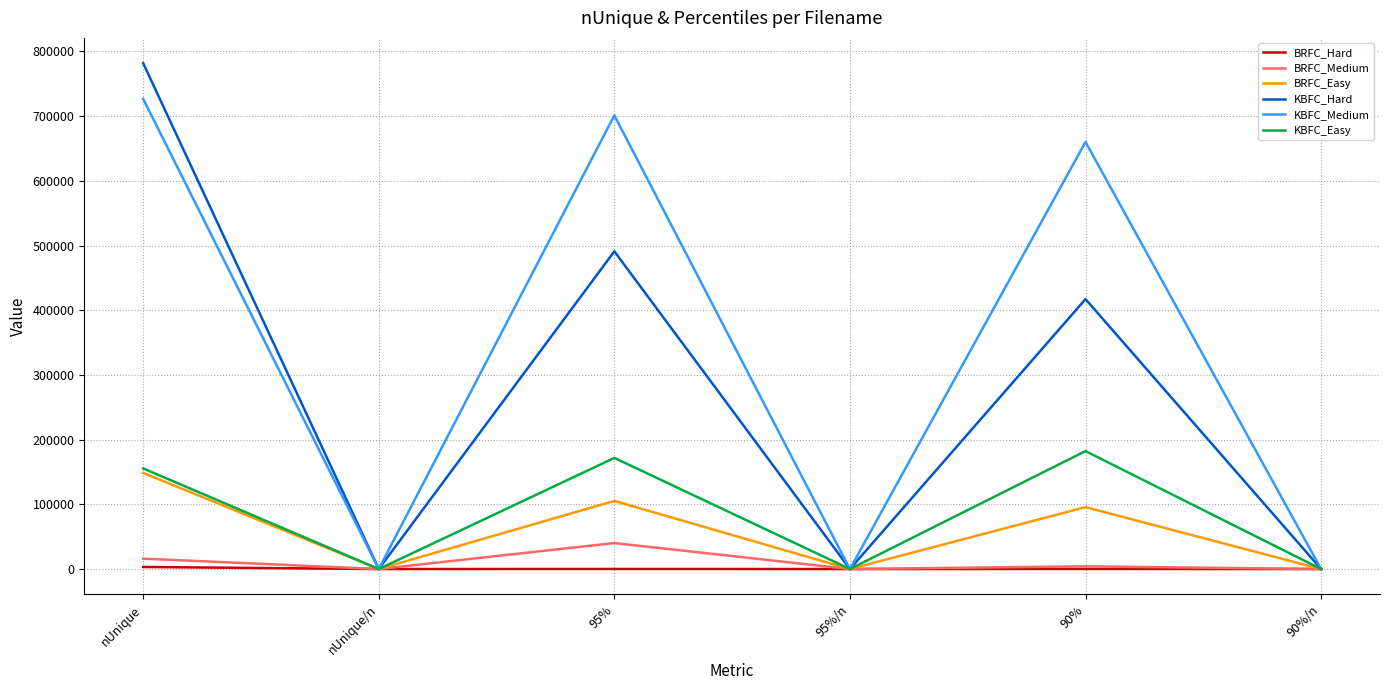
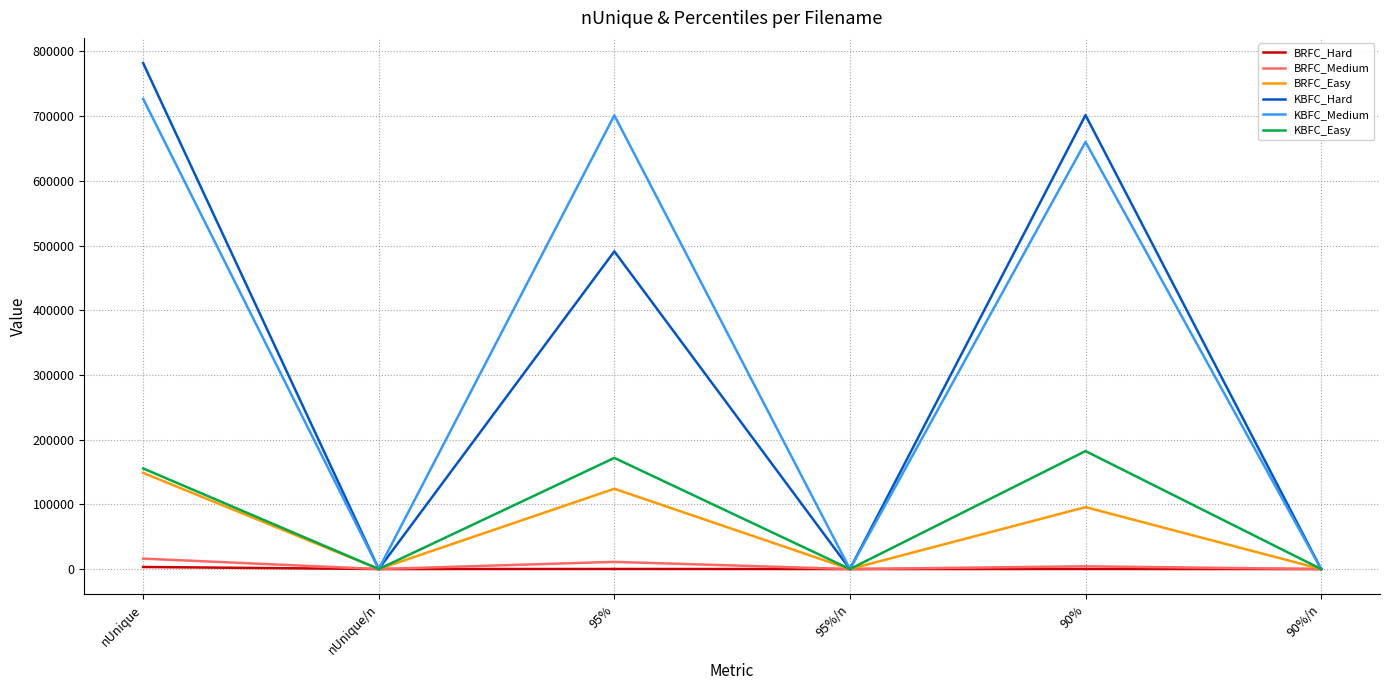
  {
    "BRFC_Hard": {
      "nUnique": 0,
      "95%": 0,
      "90%": 0
    },
    "BRFC_Medium": {
      "nUnique": 20000,
-     "95%": 40000,
+     "95%": 10000,
      "90%": 0
    },
    "BRFC_Easy": {
      "nUnique": 150000,
-     "95%": 110000,
+     "95%": 120000,
      "90%": 100000
    },
    "KBFC_Hard": {
      "nUnique": 780000,
      "95%": 490000,
-     "90%": 420000
+     "90%": 700000
    },
    "KBFC_Medium": {
      "nUnique": 730000,
      "95%": 700000,
      "90%": 660000
    },
    "KBFC_Easy": {
      "nUnique": 160000,
      "95%": 170000,
      "90%": 180000
    }
  }
